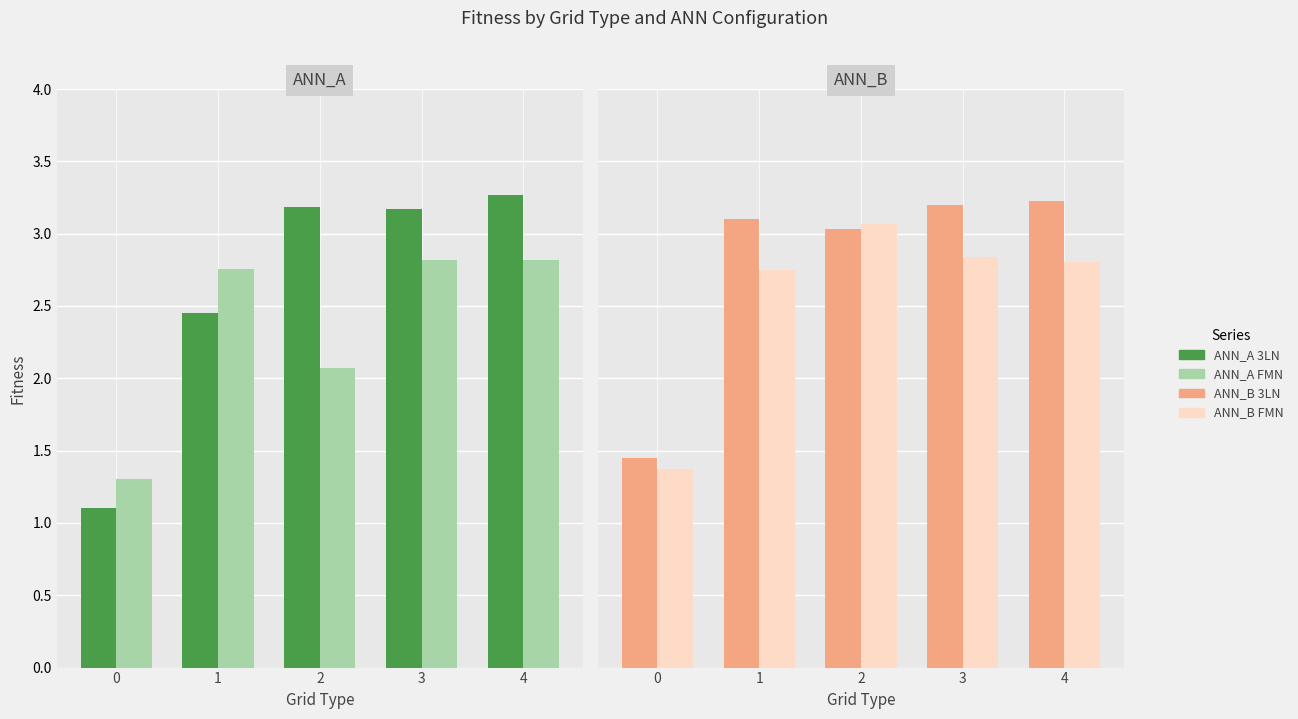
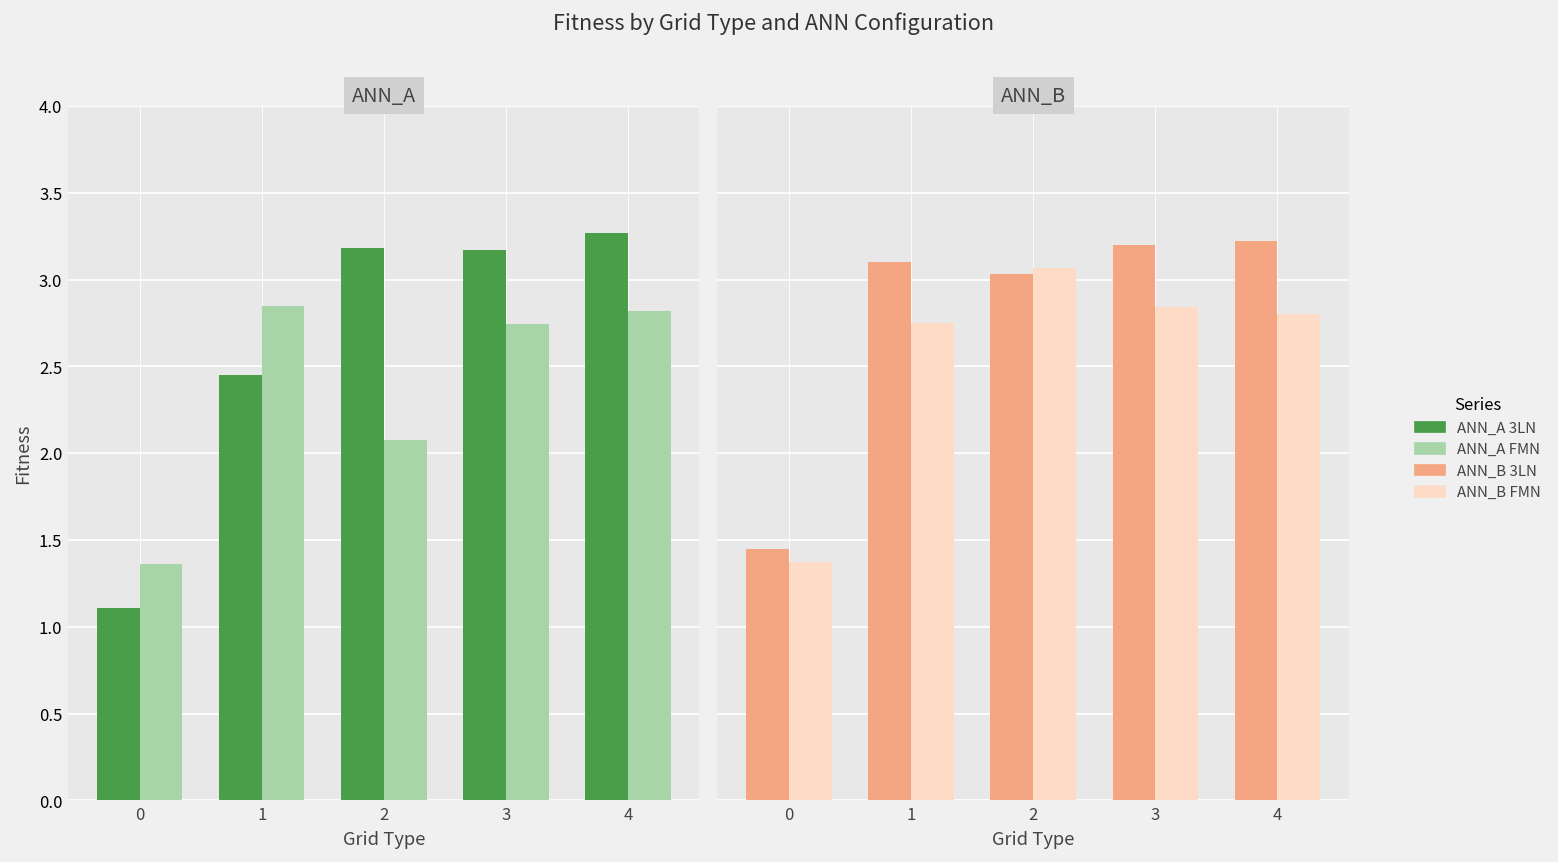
  {
    "ANN_A": {
      "ANN_A 3LN": {
        "0": 1.11,
        "1": 2.45,
        "2": 3.18,
        "3": 3.17,
        "4": 3.27
      },
      "ANN_A FMN": {
-       "0": 1.30,
-       "1": 2.76,
+       "0": 1.36,
+       "1": 2.85,
        "2": 2.07,
-       "3": 2.82,
+       "3": 2.74,
        "4": 2.82
      }
    }
  }
